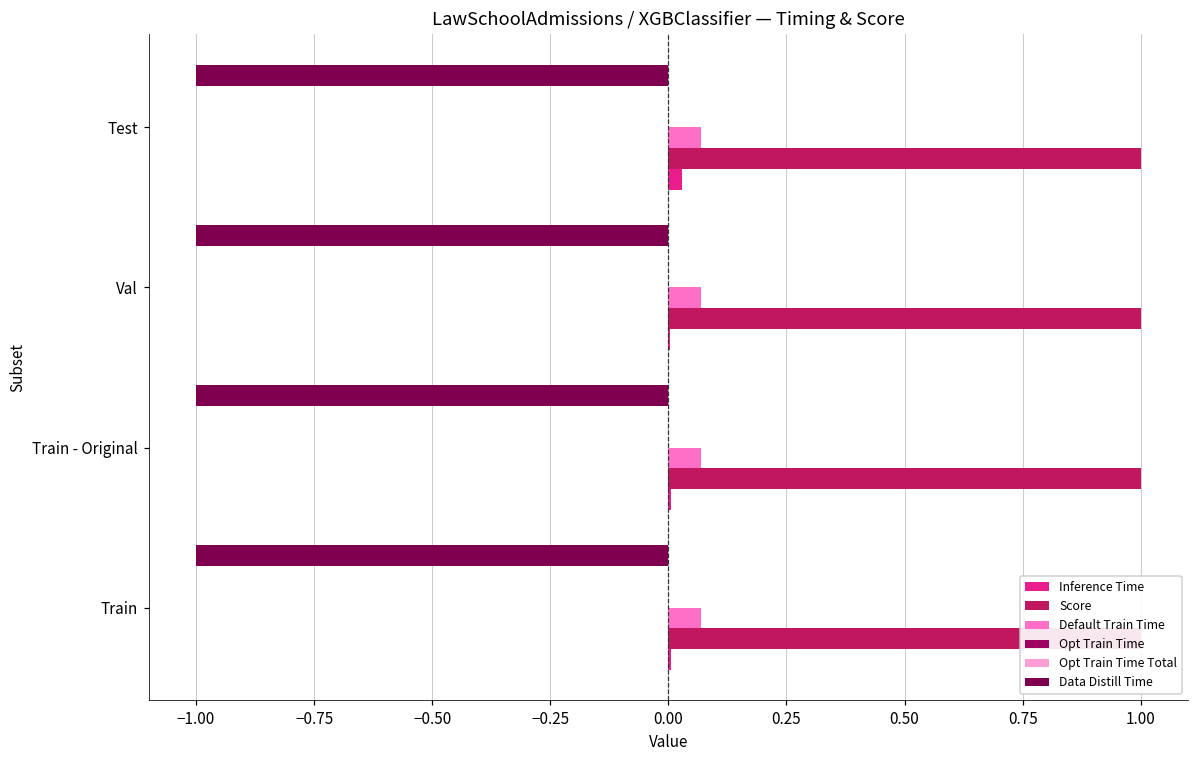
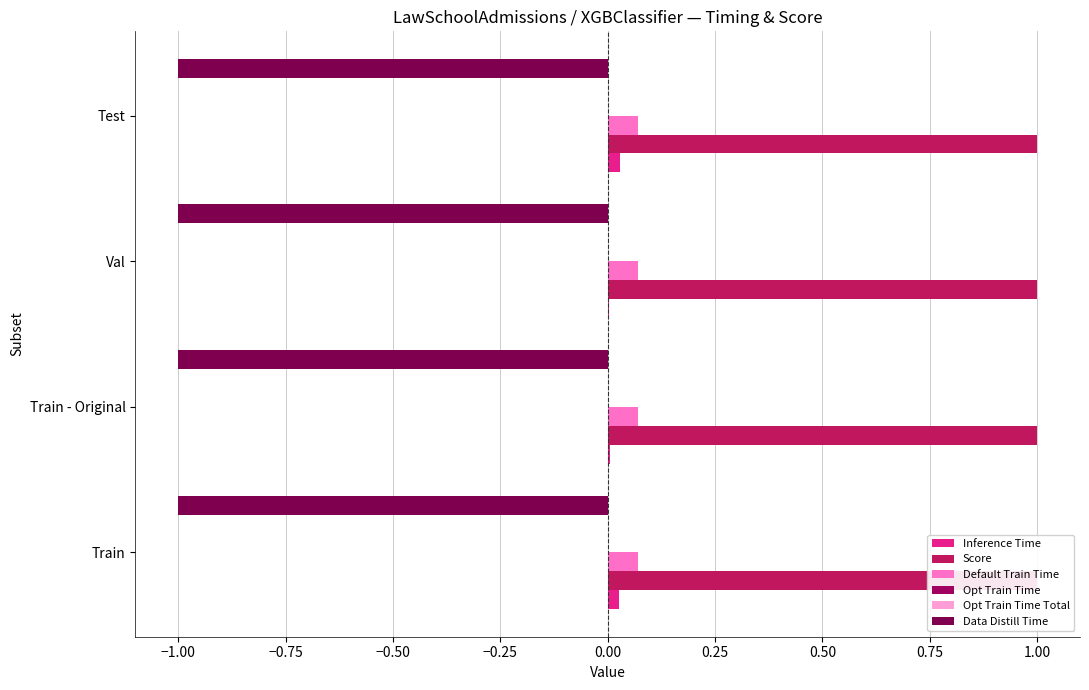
  {
    "Inference Time": {
      "Test": 0.03,
      "Train - Original": 0.01,
-     "Train": 0.01
+     "Train": 0.03
    }
  }
